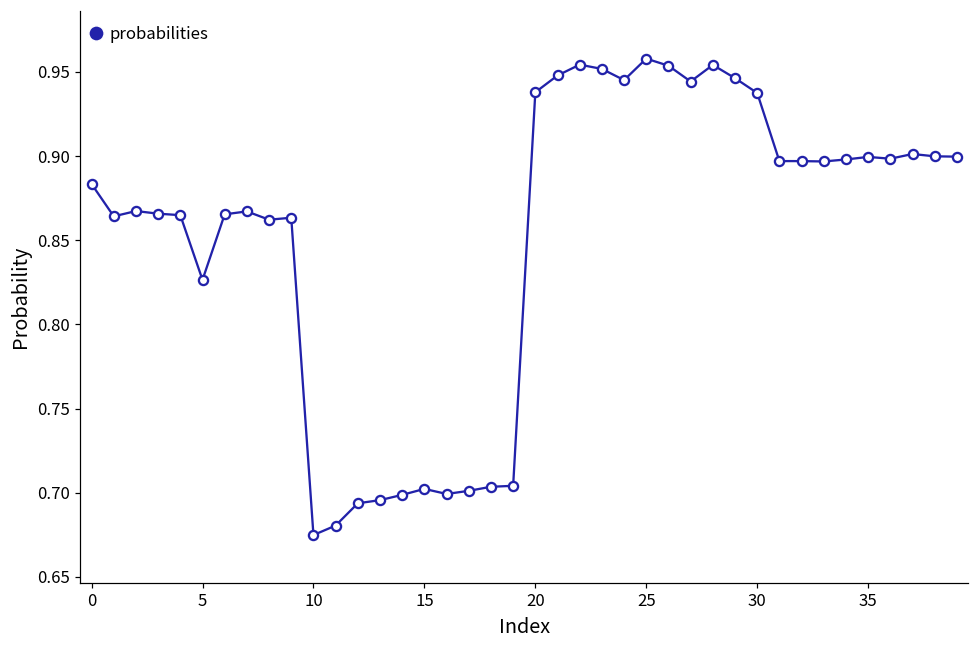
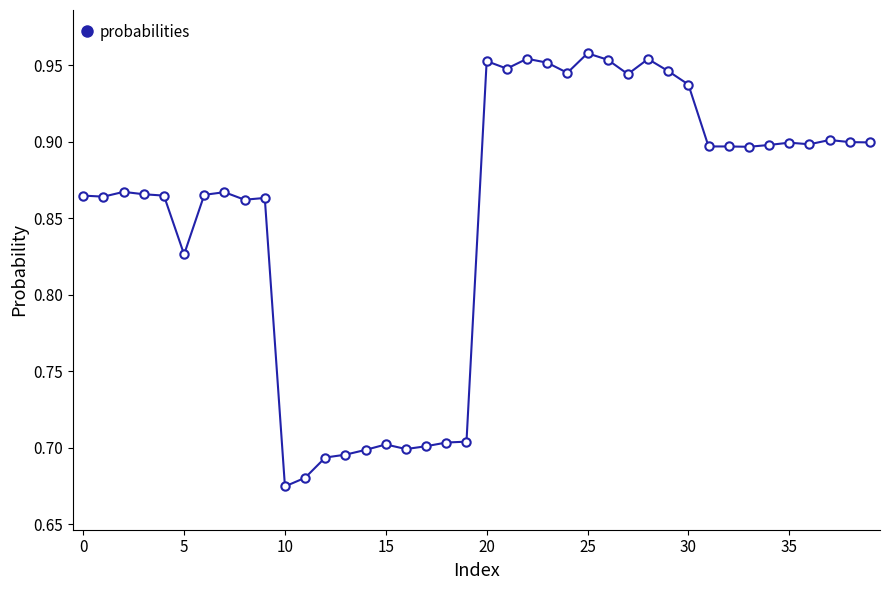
  {
-   "0": 0.883,
+   "0": 0.865,
    "5": 0.826,
    "10": 0.675,
    "15": 0.702,
-   "20": 0.938,
+   "20": 0.953,
    "25": 0.958,
    "30": 0.937,
    "35": 0.899
  }
